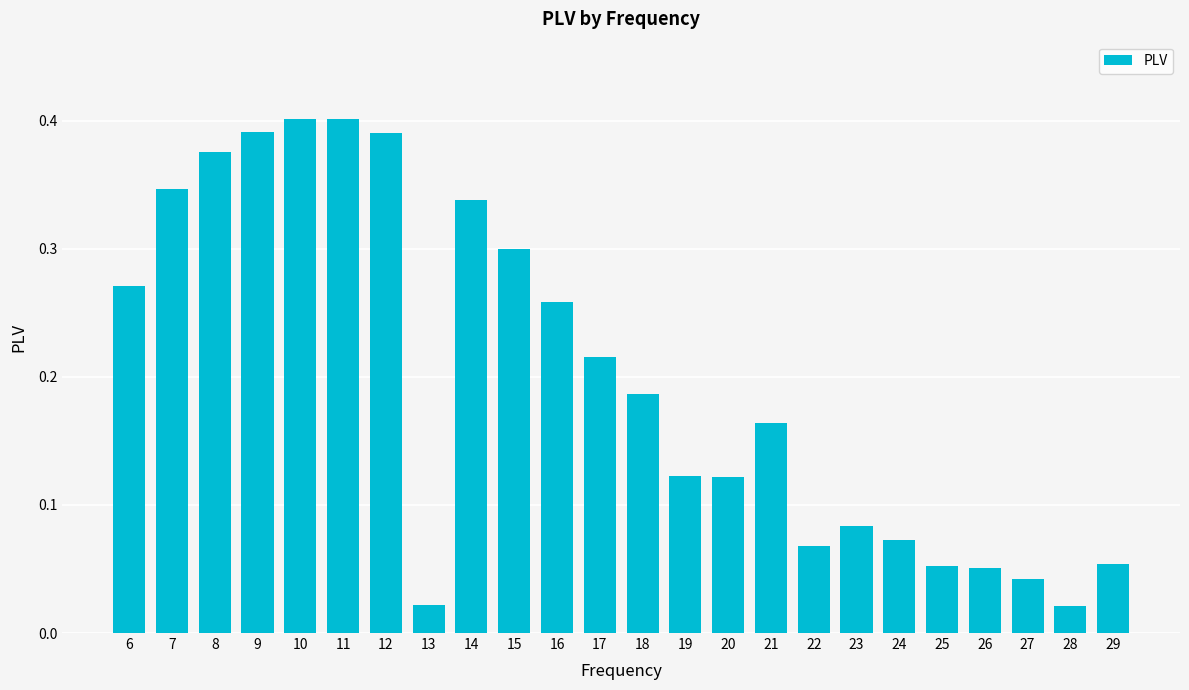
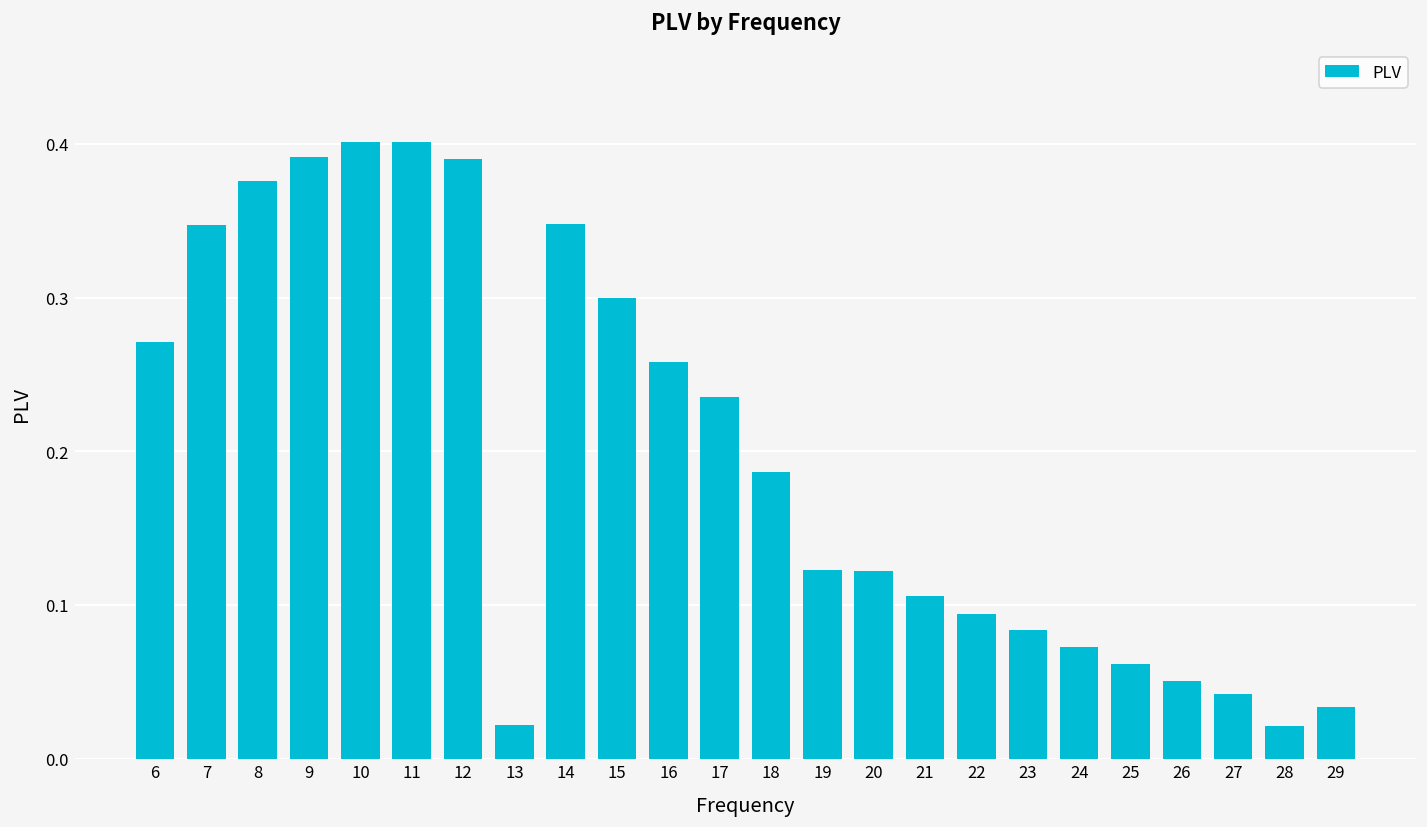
  {
    "6": 0.271,
    "7": 0.347,
    "8": 0.376,
    "9": 0.391,
    "10": 0.401,
    "11": 0.402,
    "12": 0.391,
    "13": 0.022,
-   "14": 0.338,
+   "14": 0.348,
    "15": 0.300,
    "16": 0.258,
-   "17": 0.216,
+   "17": 0.235,
    "18": 0.187,
    "19": 0.123,
    "20": 0.122,
-   "21": 0.164,
-   "22": 0.068,
+   "21": 0.106,
+   "22": 0.094,
    "23": 0.084,
    "24": 0.073,
-   "25": 0.052,
+   "25": 0.061,
    "26": 0.051,
    "27": 0.042,
    "28": 0.021,
-   "29": 0.054
+   "29": 0.033
  }
